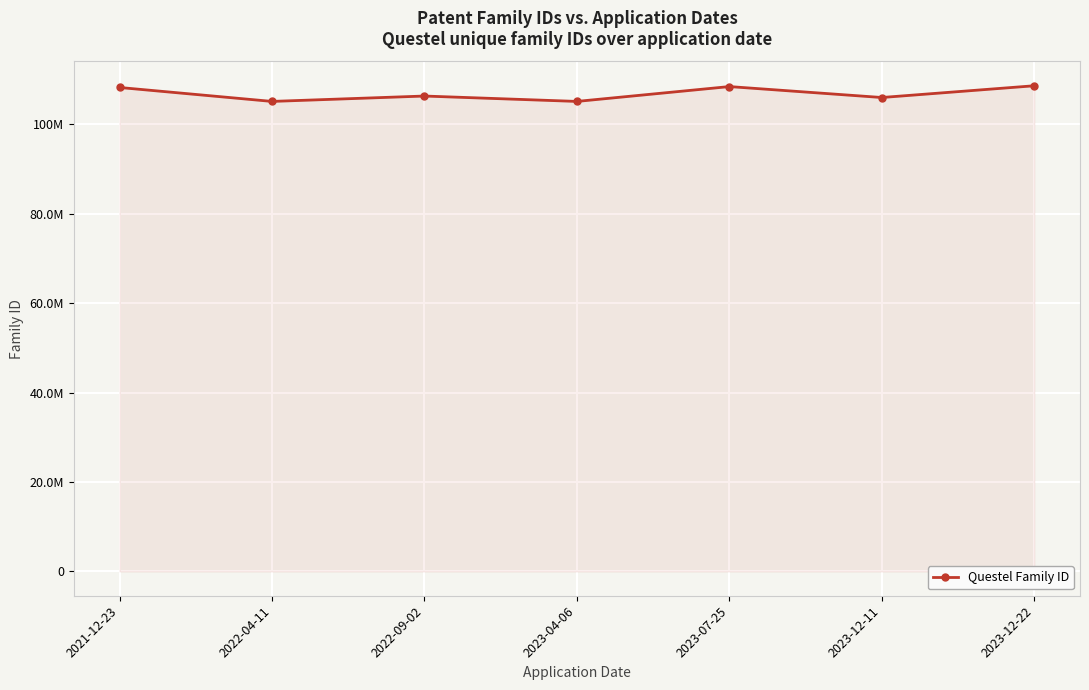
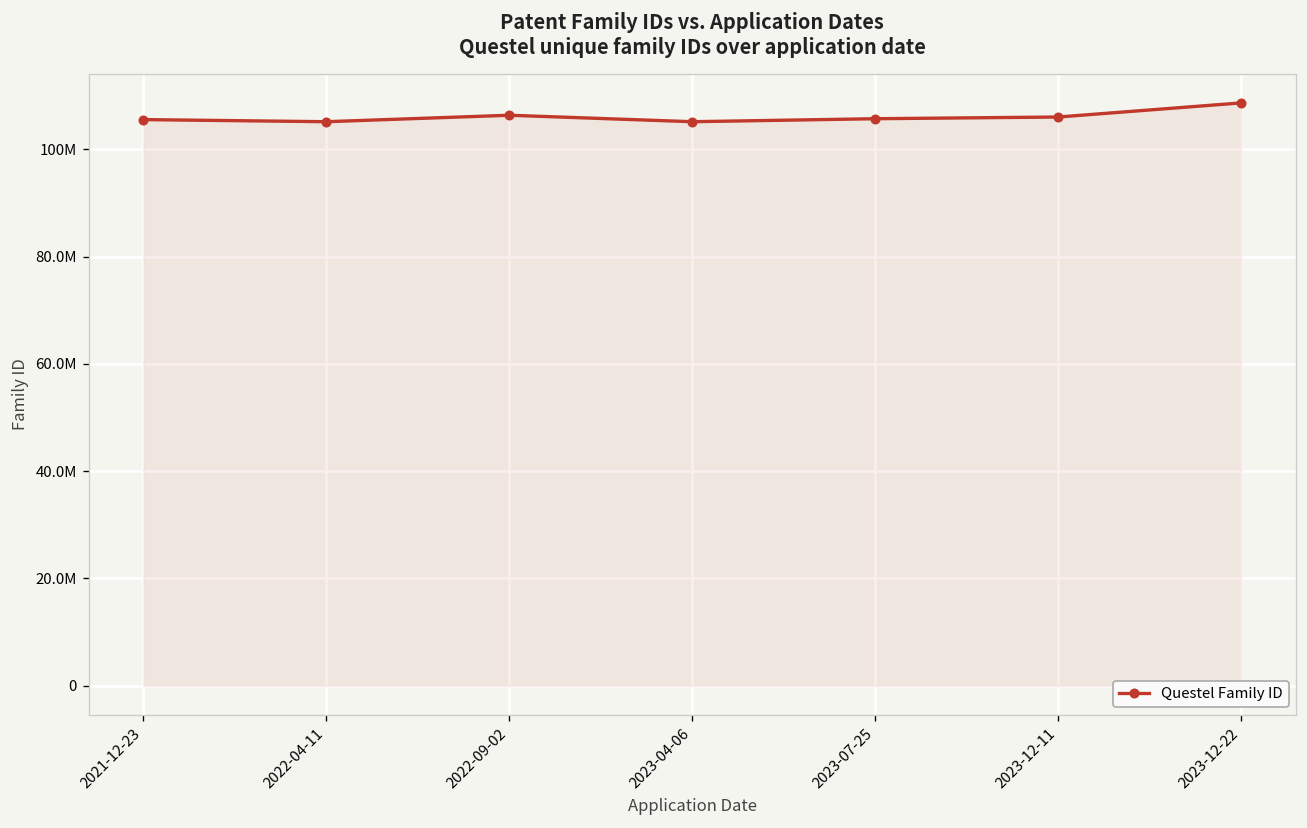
  {
-   "2021-12-23": 108000000,
+   "2021-12-23": 106000000,
    "2022-04-11": 105000000,
    "2022-09-02": 106000000,
    "2023-04-06": 105000000,
-   "2023-07-25": 108000000,
+   "2023-07-25": 106000000,
    "2023-12-11": 106000000,
    "2023-12-22": 109000000
  }
